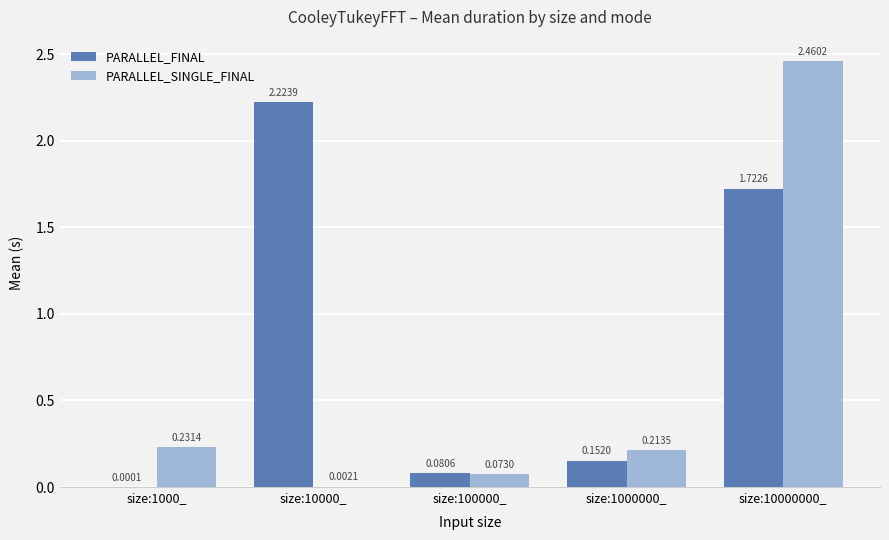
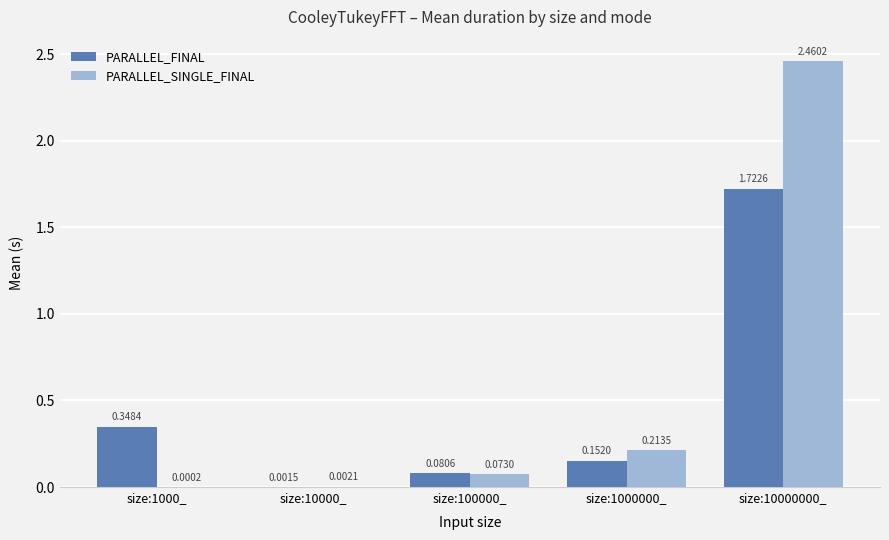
  {
    "PARALLEL_FINAL": {
-     "size:1000_": 0.0001,
-     "size:10000_": 2.2239,
+     "size:1000_": 0.3484,
+     "size:10000_": 0.0015,
      "size:100000_": 0.0806,
      "size:1000000_": 0.1520,
      "size:10000000_": 1.7226
    },
    "PARALLEL_SINGLE_FINAL": {
-     "size:1000_": 0.2314,
+     "size:1000_": 0.0002,
      "size:10000_": 0.0021,
      "size:100000_": 0.0730,
      "size:1000000_": 0.2135,
      "size:10000000_": 2.4602
    }
  }
